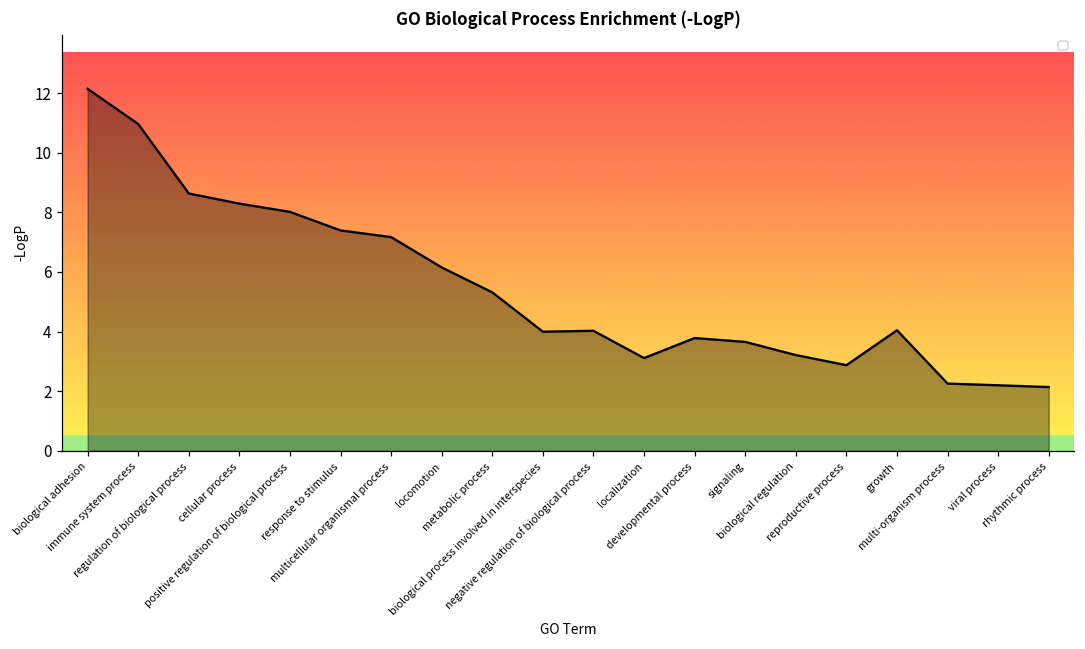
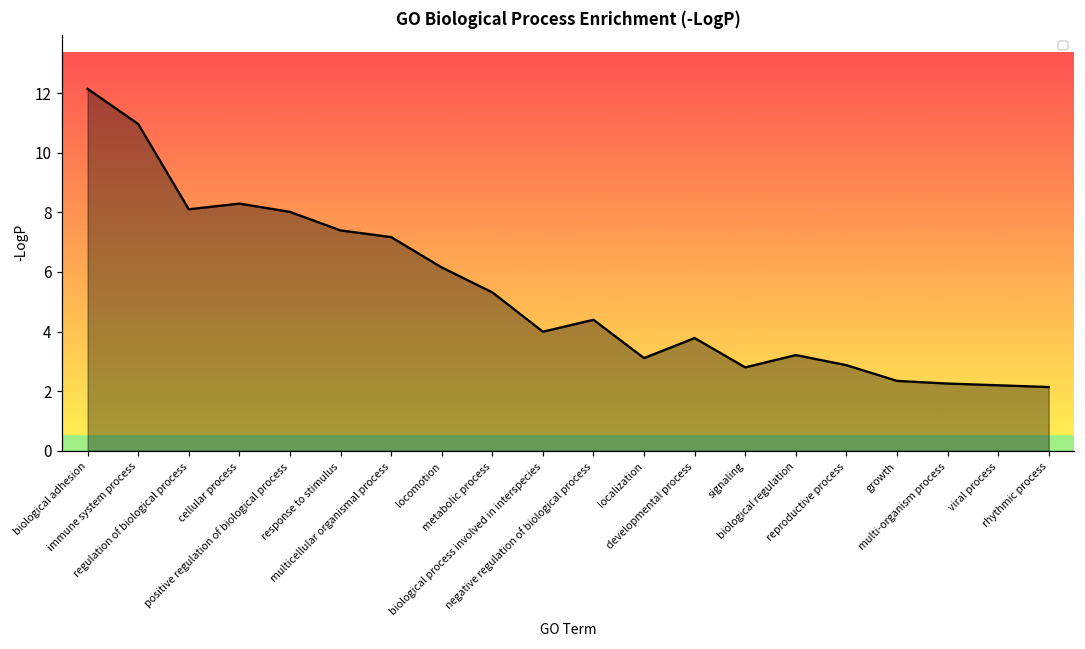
  {
    "biological adhesion": 12.1,
    "immune system process": 11.0,
-   "regulation of biological process": 8.6,
+   "regulation of biological process": 8.1,
    "cellular process": 8.3,
    "positive regulation of biological process": 8.0,
    "response to stimulus": 7.4,
    "multicellular organismal process": 7.2,
    "locomotion": 6.2,
    "metabolic process": 5.3,
    "biological process involved in interspecies": 4.0,
-   "negative regulation of biological process": 4.0,
+   "negative regulation of biological process": 4.4,
    "localization": 3.1,
    "developmental process": 3.8,
-   "signaling": 3.7,
+   "signaling": 2.8,
    "biological regulation": 3.2,
    "reproductive process": 2.9,
-   "growth": 4.0,
+   "growth": 2.3,
    "multi-organism process": 2.3,
    "viral process": 2.2,
    "rhythmic process": 2.1
  }
